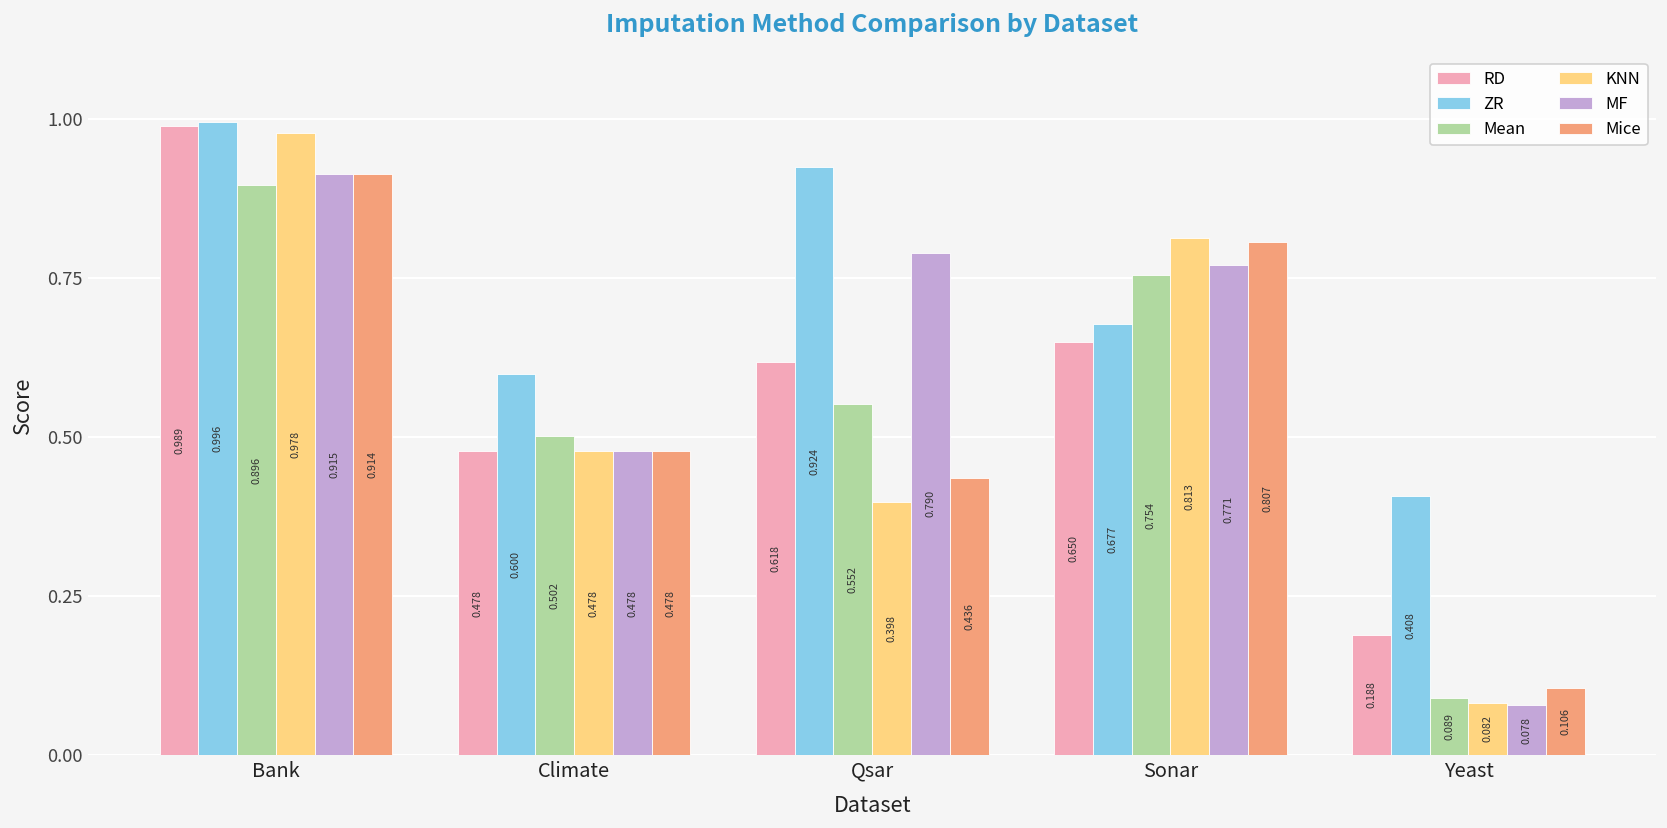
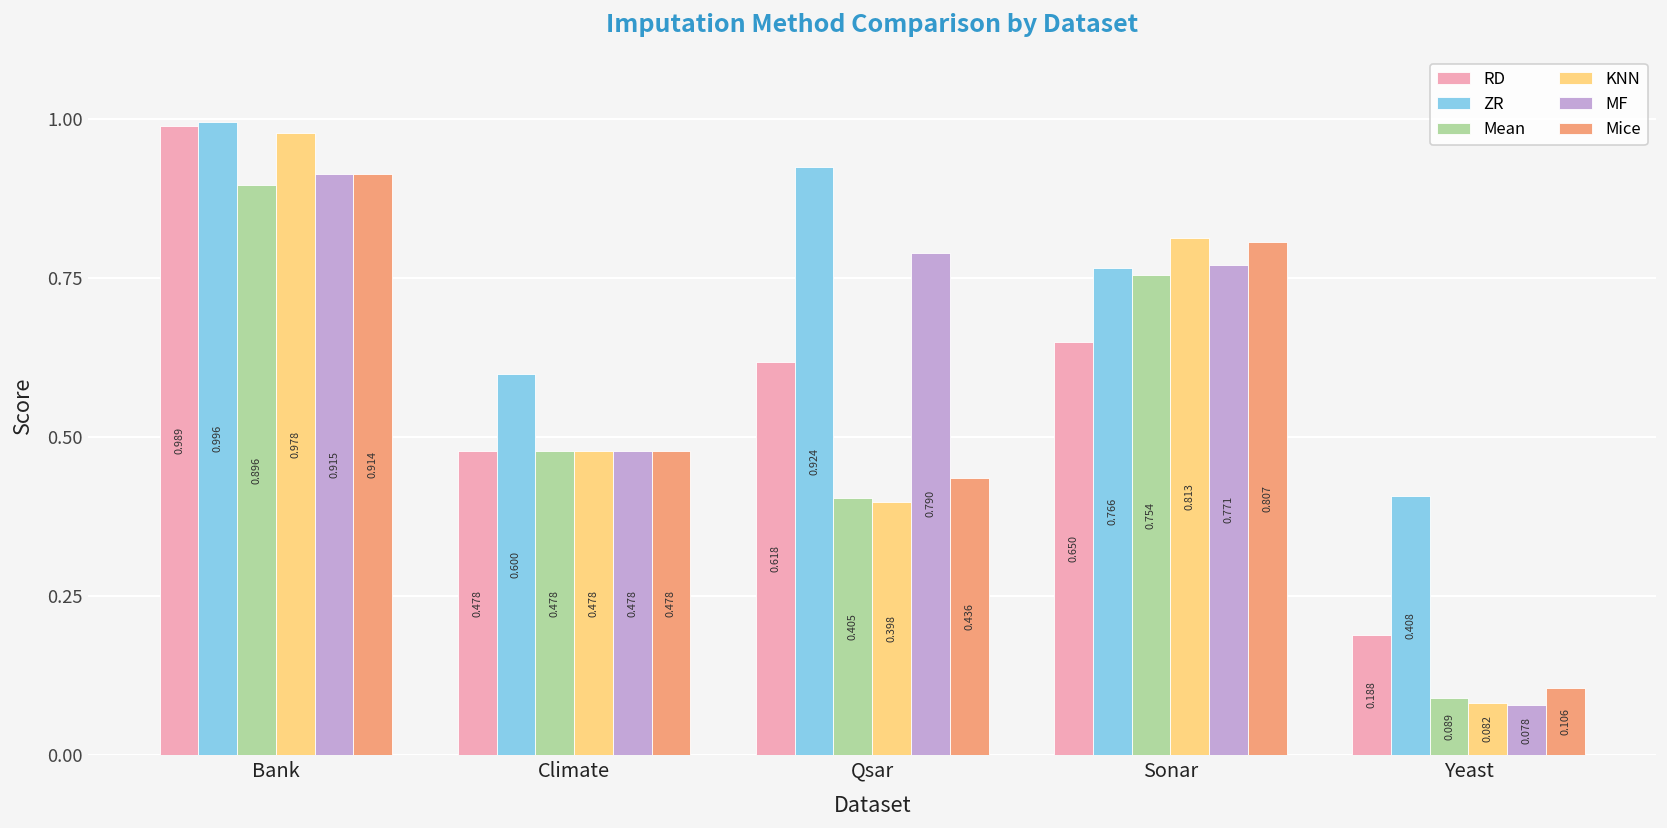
  {
    "ZR": {
      "Bank": 0.996,
      "Climate": 0.600,
      "Qsar": 0.924,
-     "Sonar": 0.677,
+     "Sonar": 0.766,
      "Yeast": 0.408
    },
    "Mean": {
      "Bank": 0.896,
-     "Climate": 0.502,
-     "Qsar": 0.552,
+     "Climate": 0.478,
+     "Qsar": 0.405,
      "Sonar": 0.754,
      "Yeast": 0.089
    }
  }
